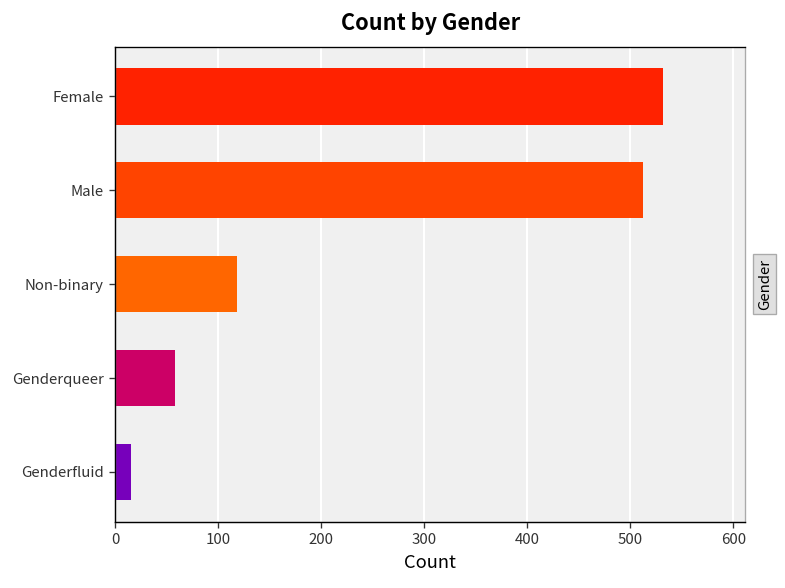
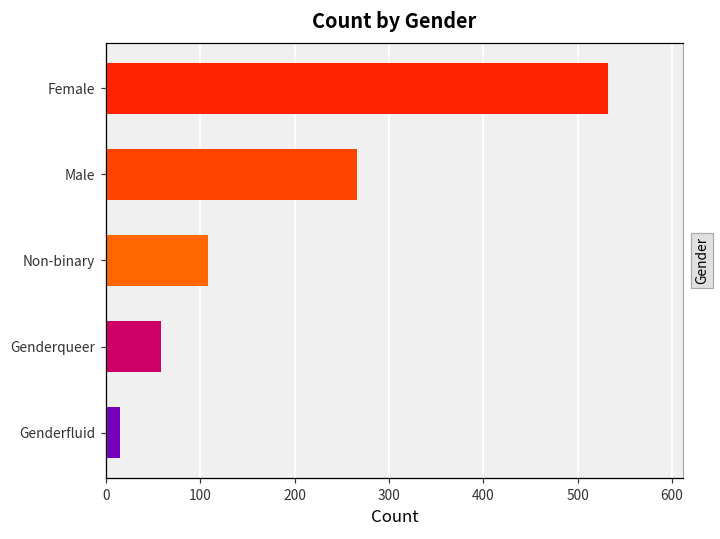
  {
    "Female": 530,
-   "Male": 510,
-   "Non-binary": 120,
+   "Male": 270,
+   "Non-binary": 110,
    "Genderqueer": 60,
    "Genderfluid": 20
  }
